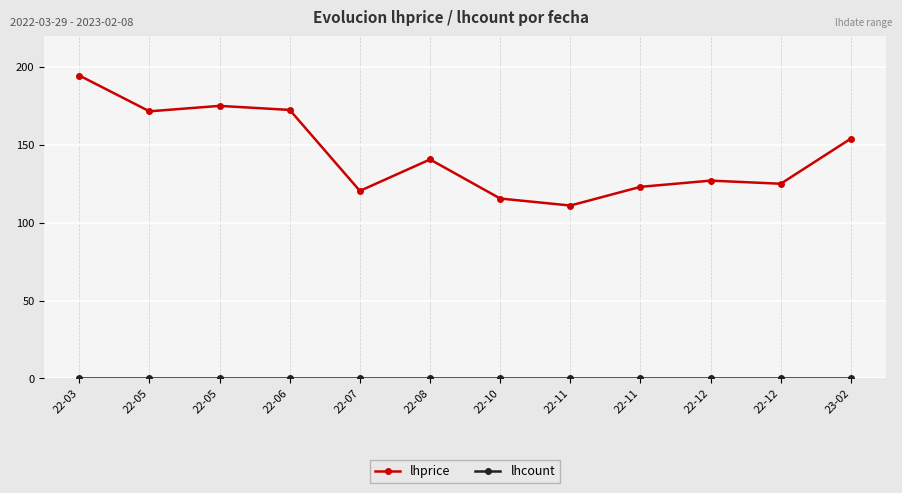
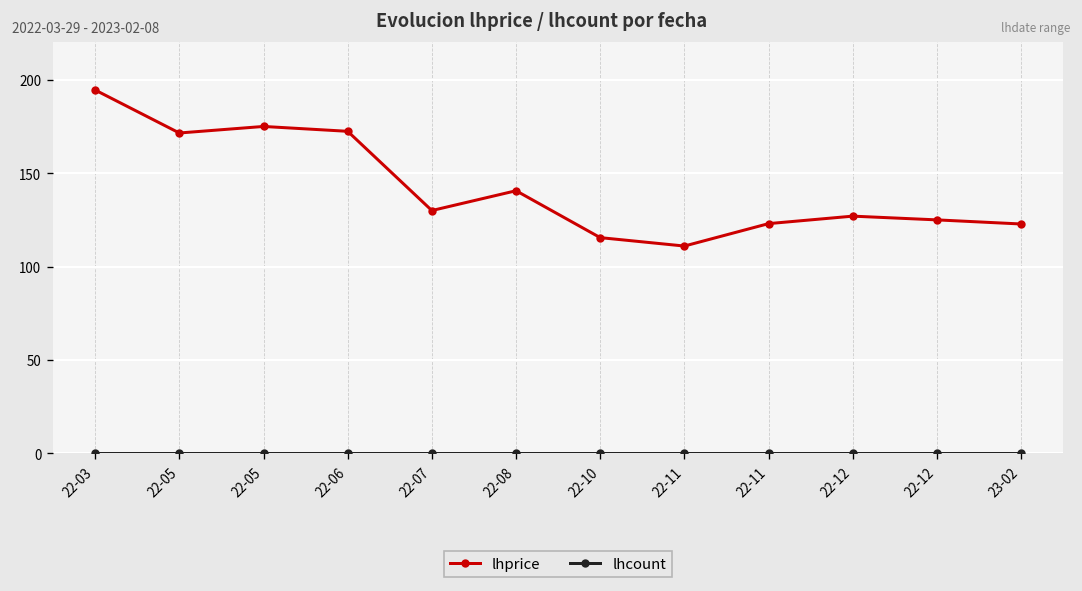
  {
    "lhprice": {
      "22-03": 195,
      "22-06": 172,
-     "22-07": 120,
+     "22-07": 130,
      "22-08": 141,
      "22-10": 116,
-     "23-02": 154
+     "23-02": 123
    },
    "lhcount": {
      "22-03": 0,
      "22-06": 0,
      "22-07": 0,
      "22-08": 0,
      "22-10": 0,
      "23-02": 0
    }
  }
